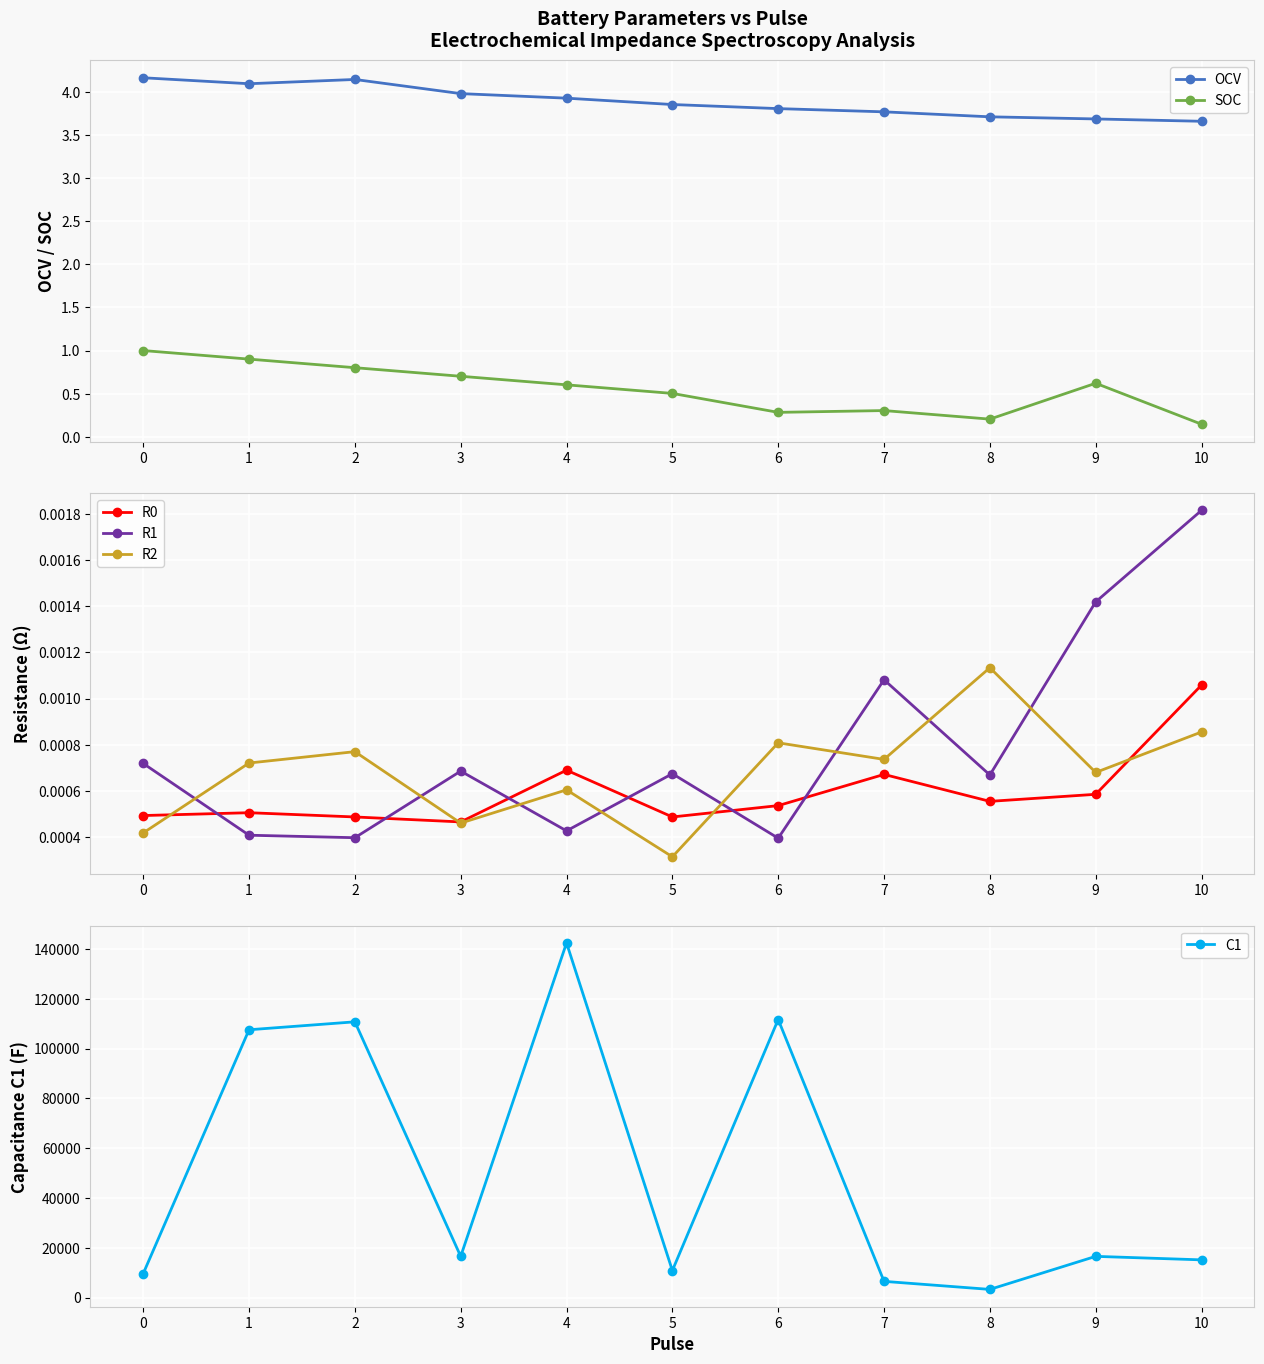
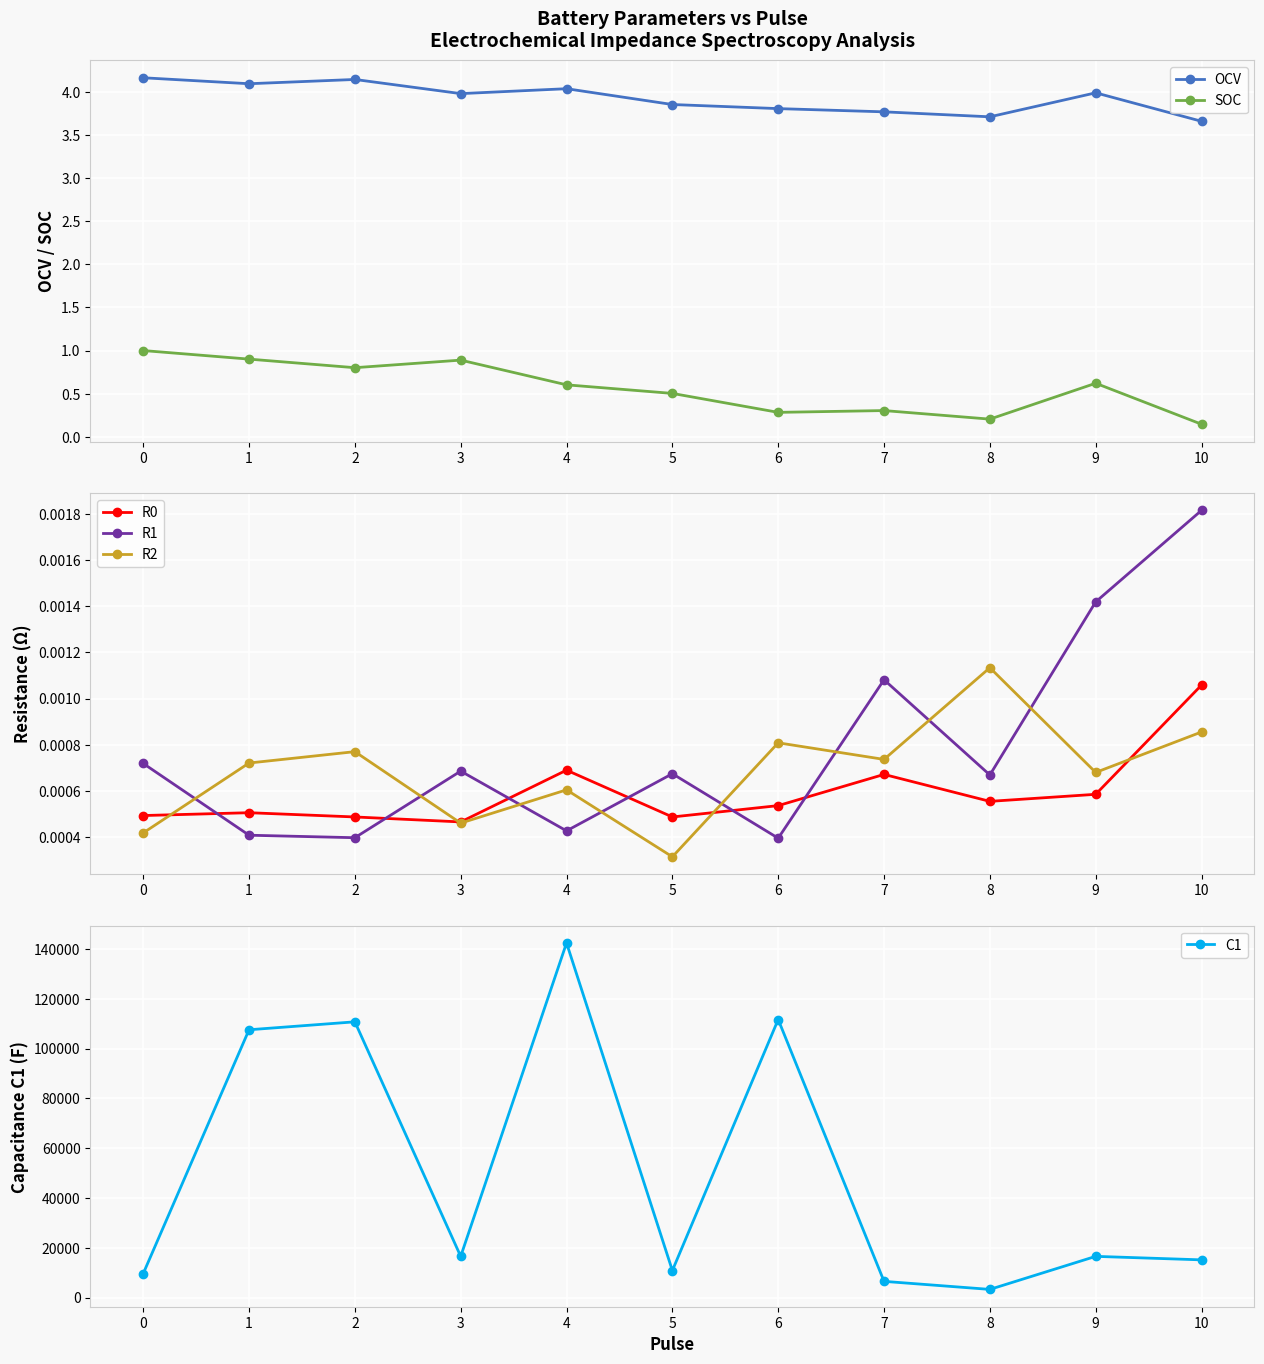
  {
    "Battery Parameters vs Pulse Electrochemical Impedance Spectroscopy Analysis": {
      "OCV": {
        "0": 4.2,
        "1": 4.1,
        "2": 4.1,
        "3": 4.0,
-       "4": 3.9,
+       "4": 4.0,
        "5": 3.9,
        "6": 3.8,
        "7": 3.8,
        "8": 3.7,
-       "9": 3.7,
+       "9": 4.0,
        "10": 3.7
      },
      "SOC": {
        "0": 1.0,
        "1": 0.9,
        "2": 0.8,
-       "3": 0.7,
+       "3": 0.9,
        "4": 0.6,
        "5": 0.5,
        "6": 0.3,
        "7": 0.3,
        "8": 0.2,
        "9": 0.6,
        "10": 0.1
      }
    }
  }
